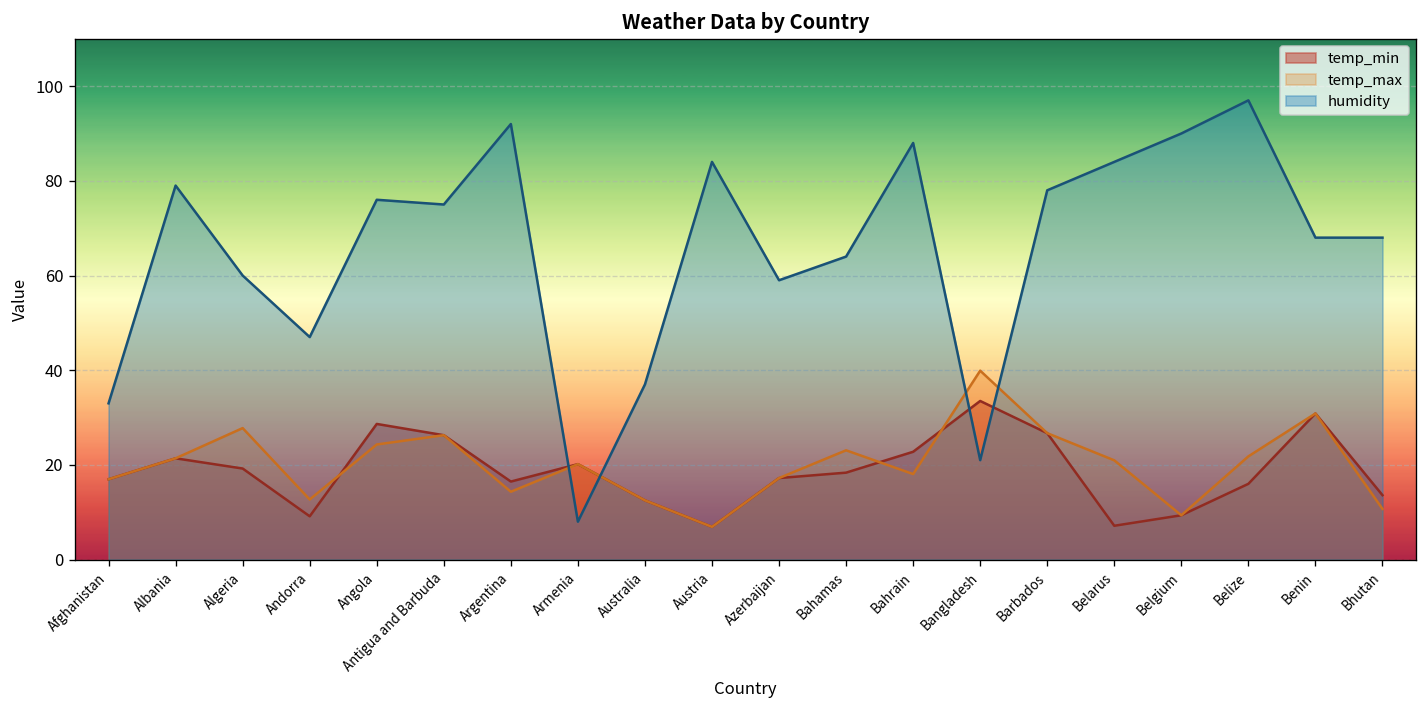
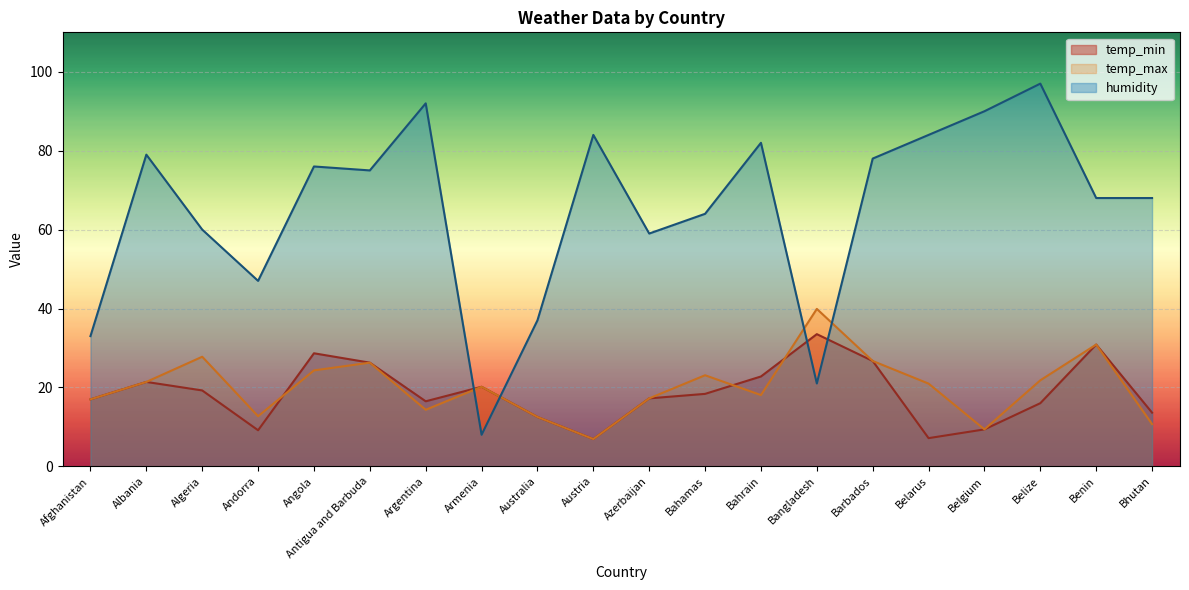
  {
    "temp_min": {
      "Algeria": 19,
      "Andorra": 9,
      "Angola": 29,
      "Argentina": 16,
      "Bahamas": 18,
      "Bahrain": 23,
      "Bangladesh": 34,
      "Belarus": 7,
      "Belize": 16,
      "Bhutan": 14
    },
    "temp_max": {
      "Algeria": 28,
      "Andorra": 13,
      "Angola": 24,
      "Argentina": 14,
      "Bahamas": 23,
      "Bahrain": 18,
      "Bangladesh": 40,
      "Belarus": 21,
      "Belize": 22,
      "Bhutan": 11
    },
    "humidity": {
      "Afghanistan": 33,
      "Albania": 79,
      "Algeria": 60,
      "Andorra": 47,
      "Angola": 76,
      "Antigua and Barbuda": 75,
      "Argentina": 92,
      "Armenia": 8,
      "Australia": 37,
      "Austria": 84,
      "Azerbaijan": 59,
      "Bahamas": 64,
-     "Bahrain": 88,
+     "Bahrain": 82,
      "Bangladesh": 21,
      "Barbados": 78,
      "Belarus": 84,
      "Belgium": 90,
      "Belize": 97,
      "Benin": 68,
      "Bhutan": 68
    }
  }
